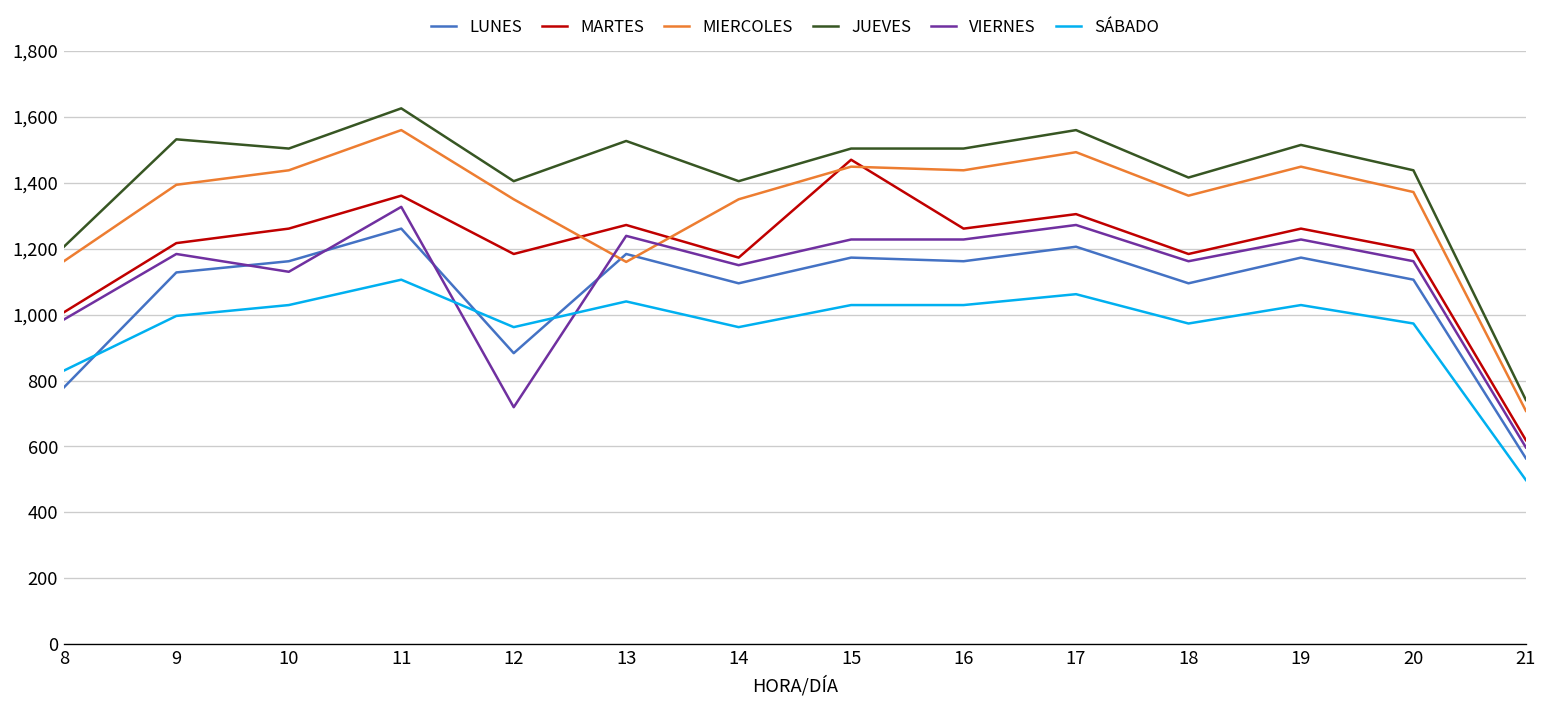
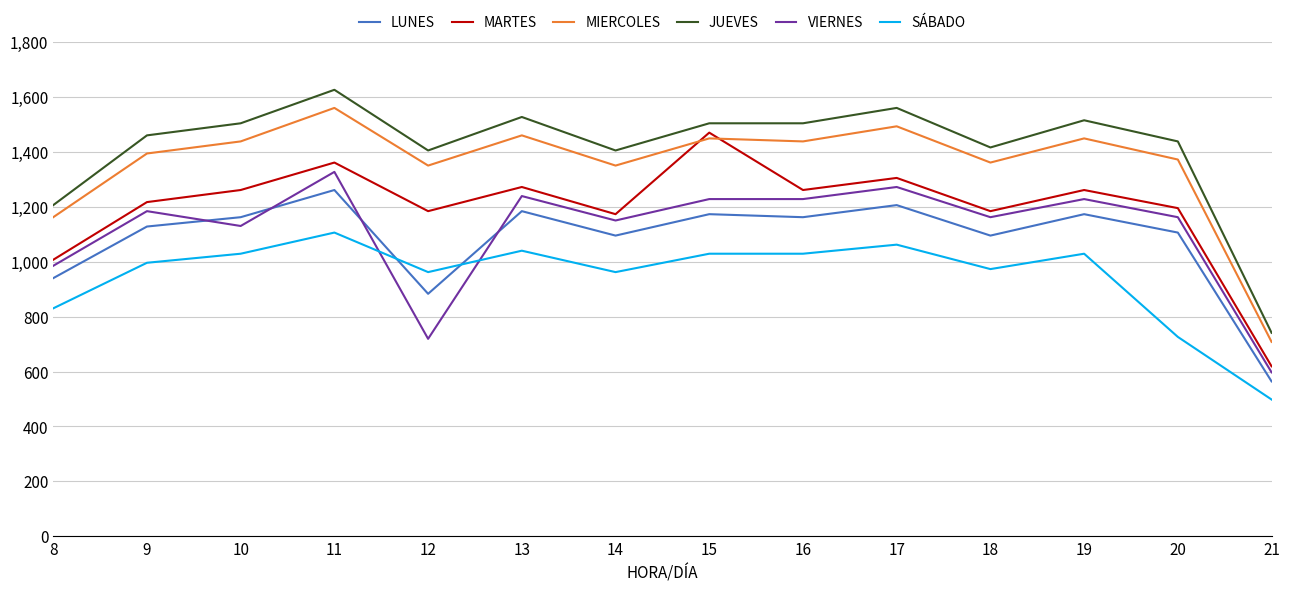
  {
    "LUNES": {
-     "8": "780",
+     "8": "940",
      "9": "1,130",
      "10": "1,160",
      "11": "1,260",
      "12": "880",
      "13": "1,180",
      "14": "1,100",
      "15": "1,170",
      "16": "1,160",
      "17": "1,210",
      "18": "1,100",
      "19": "1,170",
      "20": "1,110",
      "21": "560"
    },
    "MARTES": {
      "8": "1,010",
      "9": "1,220",
      "10": "1,260",
      "11": "1,360",
      "12": "1,180",
      "13": "1,270",
      "14": "1,170",
      "15": "1,470",
      "16": "1,260",
      "17": "1,310",
      "18": "1,180",
      "19": "1,260",
      "20": "1,200",
      "21": "620"
    },
    "MIERCOLES": {
      "8": "1,160",
      "9": "1,390",
      "10": "1,440",
      "11": "1,560",
      "12": "1,350",
-     "13": "1,160",
+     "13": "1,460",
      "14": "1,350",
      "15": "1,450",
      "16": "1,440",
      "17": "1,490",
      "18": "1,360",
      "19": "1,450",
      "20": "1,370",
      "21": "710"
    },
    "JUEVES": {
      "8": "1,210",
-     "9": "1,530",
+     "9": "1,460",
      "10": "1,500",
      "11": "1,630",
      "12": "1,410",
      "13": "1,530",
      "14": "1,410",
      "15": "1,500",
      "16": "1,500",
      "17": "1,560",
      "18": "1,420",
      "19": "1,520",
      "20": "1,440",
      "21": "740"
    },
    "VIERNES": {
      "8": "990",
      "9": "1,180",
      "10": "1,130",
      "11": "1,330",
      "12": "720",
      "13": "1,240",
      "14": "1,150",
      "15": "1,230",
      "16": "1,230",
      "17": "1,270",
      "18": "1,160",
      "19": "1,230",
      "20": "1,160",
      "21": "600"
    },
    "SÁBADO": {
      "8": "830",
      "9": "1,000",
      "10": "1,030",
      "11": "1,110",
      "12": "960",
      "13": "1,040",
      "14": "960",
      "15": "1,030",
      "16": "1,030",
      "17": "1,060",
      "18": "970",
      "19": "1,030",
-     "20": "970",
+     "20": "730",
      "21": "500"
    }
  }
